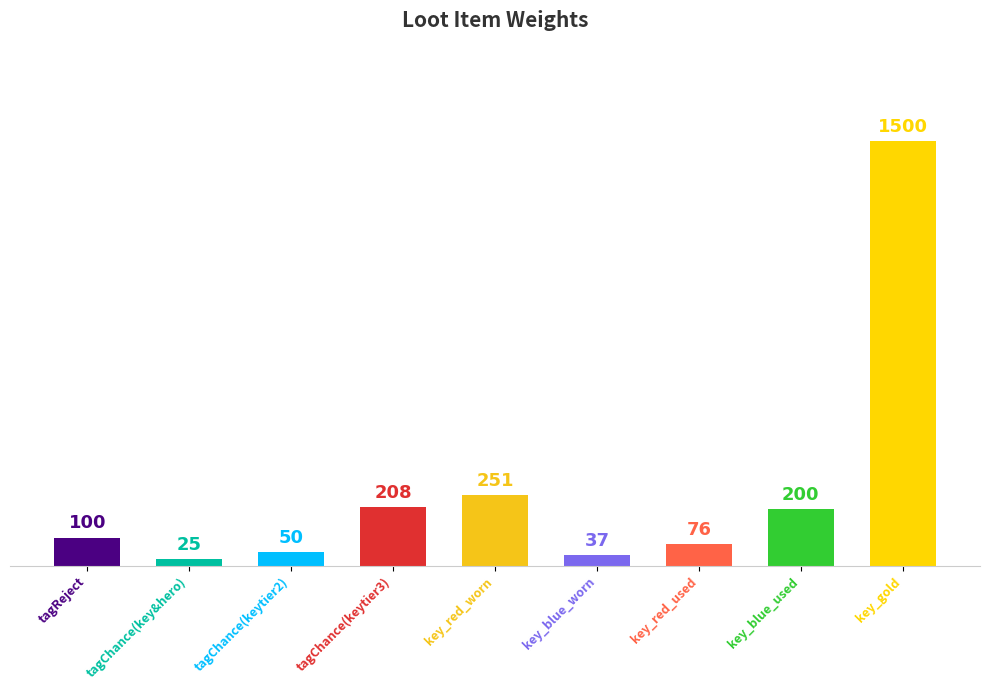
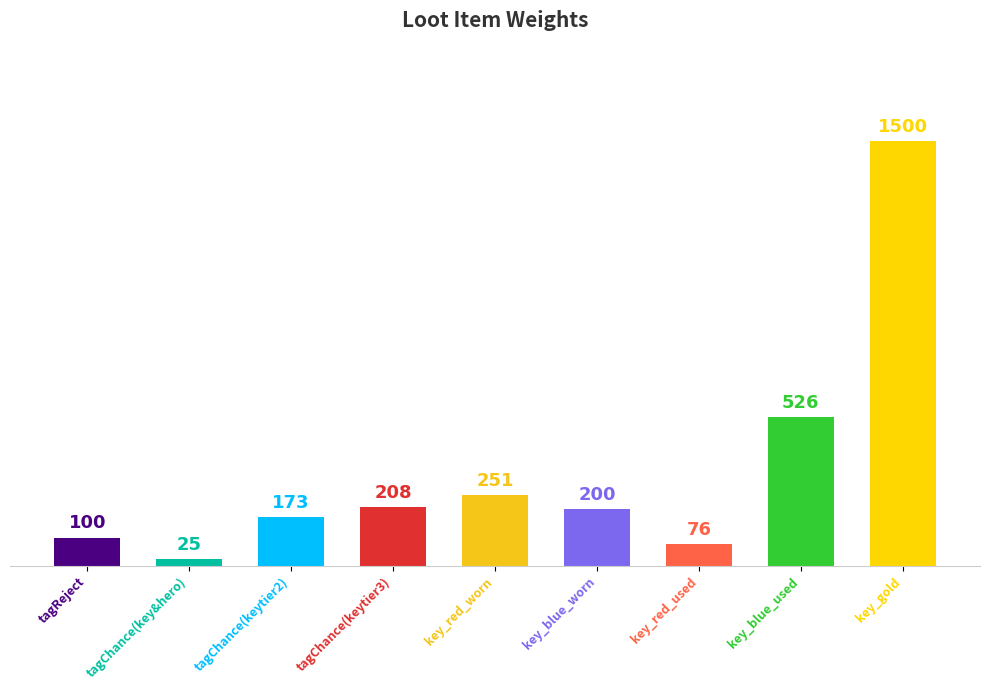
  {
    "tagReject": 100,
    "tagChance(key&hero)": 25,
-   "tagChance(keytier2)": 50,
+   "tagChance(keytier2)": 173,
    "tagChance(keytier3)": 208,
    "key_red_worn": 251,
-   "key_blue_worn": 37,
+   "key_blue_worn": 200,
    "key_red_used": 76,
-   "key_blue_used": 200,
+   "key_blue_used": 526,
    "key_gold": 1500
  }
